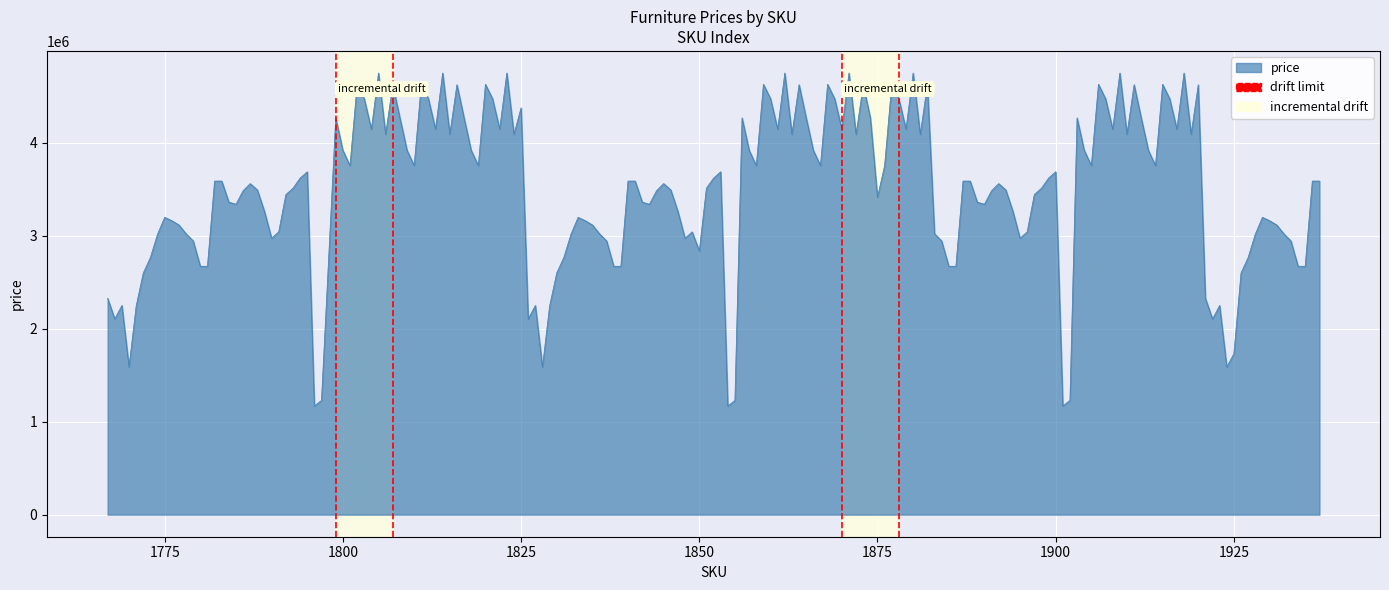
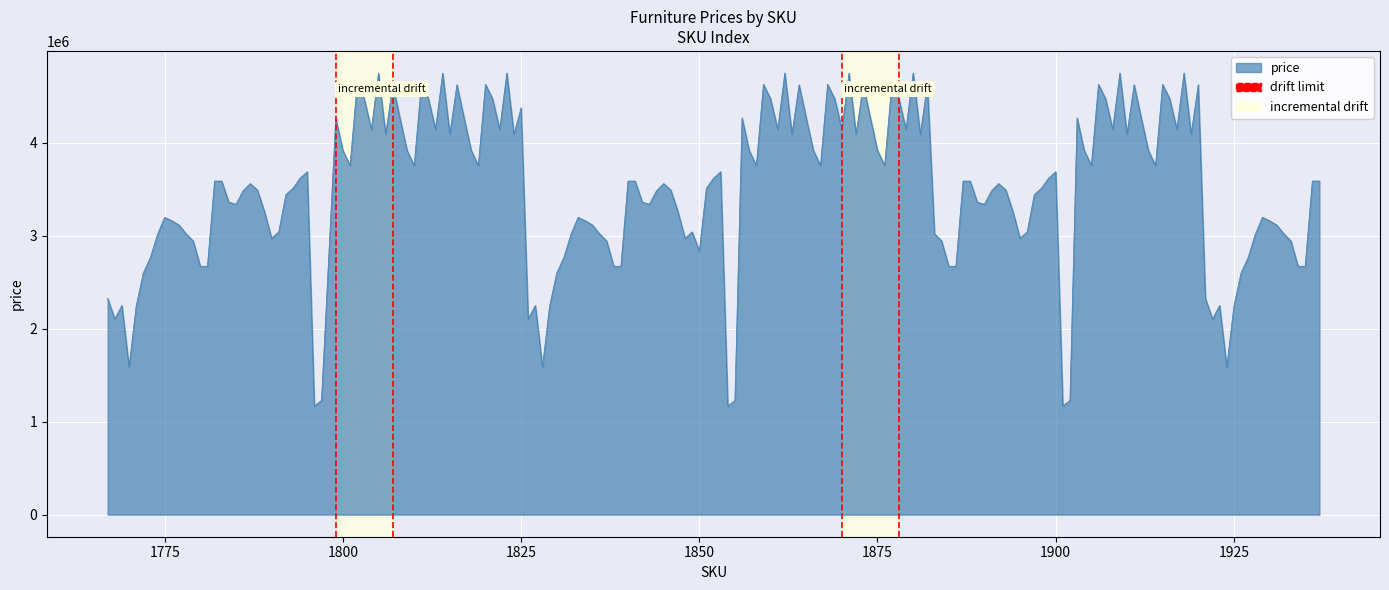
  {
    "1775": 3200000,
    "1800": 3900000,
    "1825": 4400000,
    "1850": 2800000,
-   "1875": 3400000,
+   "1875": 3900000,
    "1900": 3700000,
-   "1925": 1700000
+   "1925": 2200000
  }
